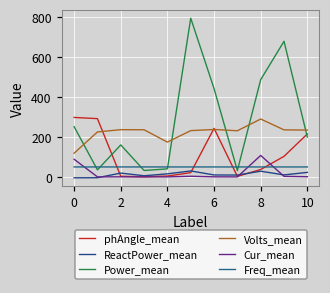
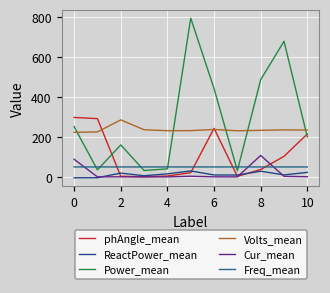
  {
    "phAngle_mean": {
      "0": 300,
      "10": 220
    },
    "Power_mean": {
      "0": 250,
      "2": 160,
      "6": 440,
      "8": 490,
      "10": 200
    },
    "Volts_mean": {
-     "0": 120,
-     "2": 240,
-     "4": 170,
-     "8": 290,
+     "0": 220,
+     "2": 290,
+     "4": 230,
+     "8": 230,
      "10": 230
    },
    "Cur_mean": {
      "0": 90,
      "8": 110,
      "10": 0
    }
  }
